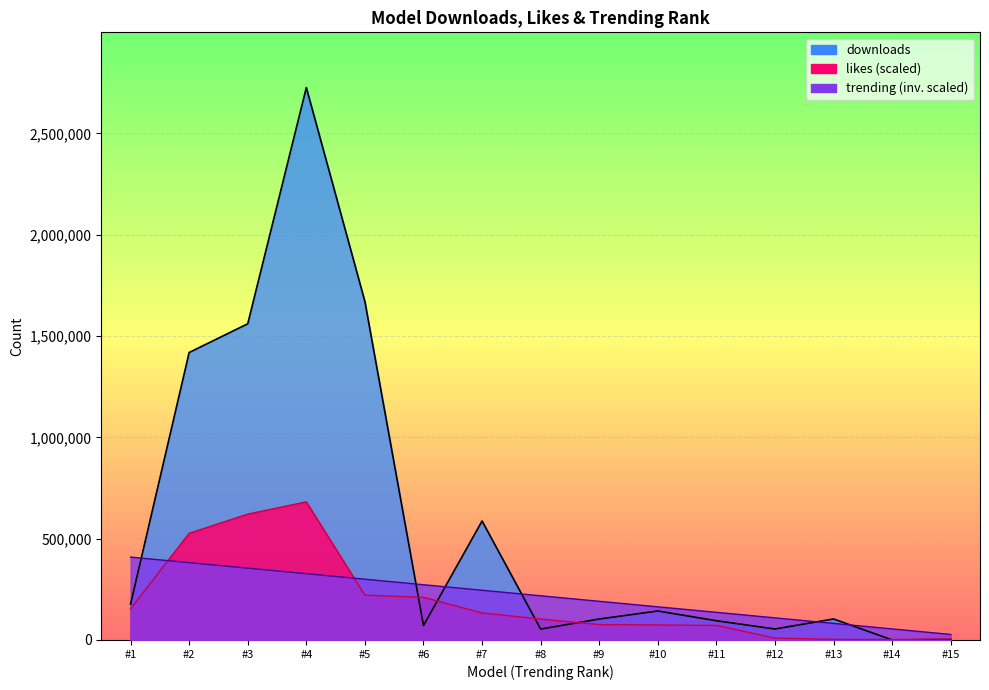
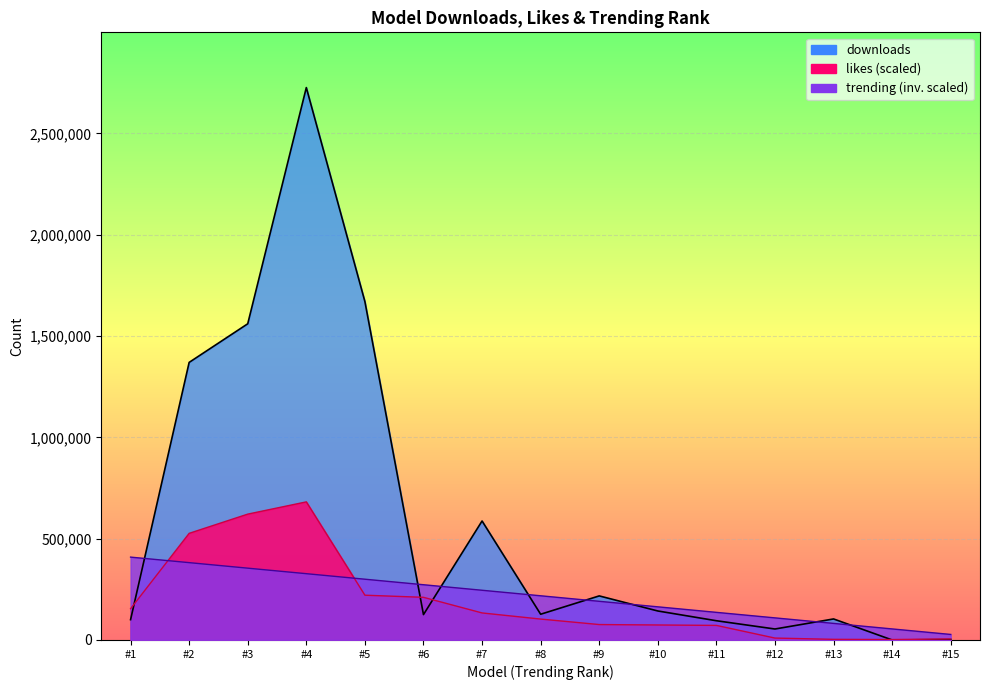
  {
    "downloads": {
-     "#1": "180,000",
-     "#2": "1,420,000",
+     "#1": "100,000",
+     "#2": "1,370,000",
      "#3": "1,560,000",
      "#4": "2,730,000",
      "#5": "1,670,000",
-     "#6": "70,000",
+     "#6": "130,000",
      "#7": "590,000",
-     "#8": "50,000",
-     "#9": "100,000",
+     "#8": "130,000",
+     "#9": "220,000",
      "#10": "140,000",
      "#11": "90,000",
      "#12": "50,000",
      "#13": "100,000"
    }
  }
